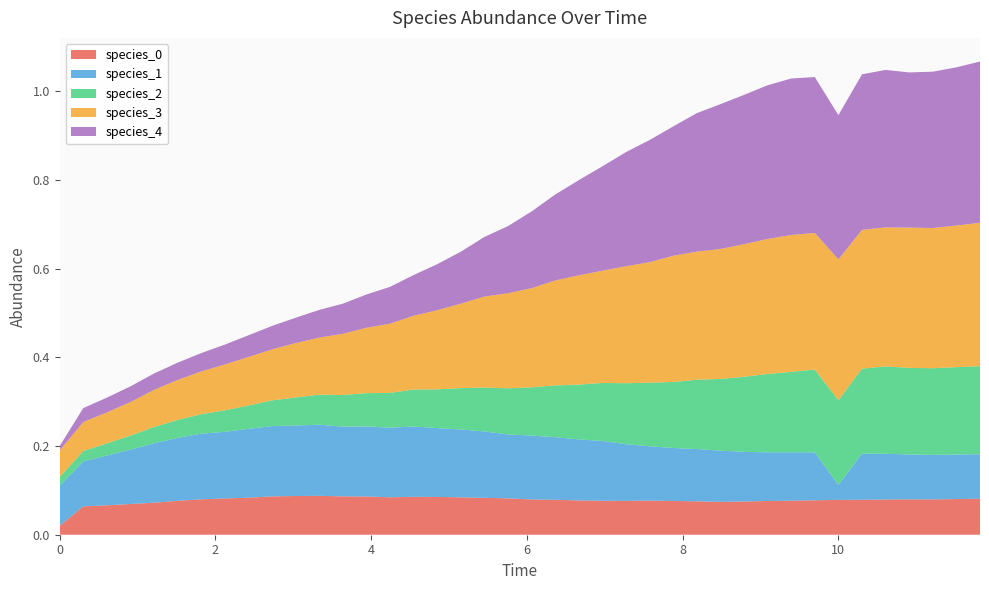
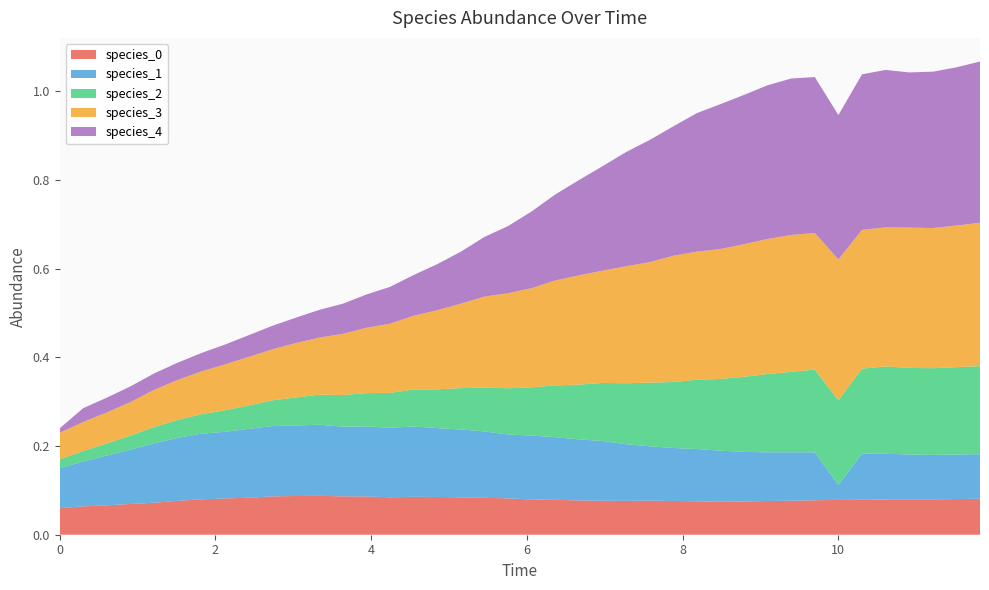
  {
    "species_0": {
-     "0": 0.02,
+     "0": 0.06,
      "10": 0.08
    },
    "species_1": {
      "0": 0.09,
      "10": 0.03
    },
    "species_2": {
      "0": 0.02,
      "10": 0.19
    },
    "species_3": {
      "0": 0.06,
      "10": 0.32
    },
    "species_4": {
      "0": 0.01,
      "10": 0.33
    }
  }
